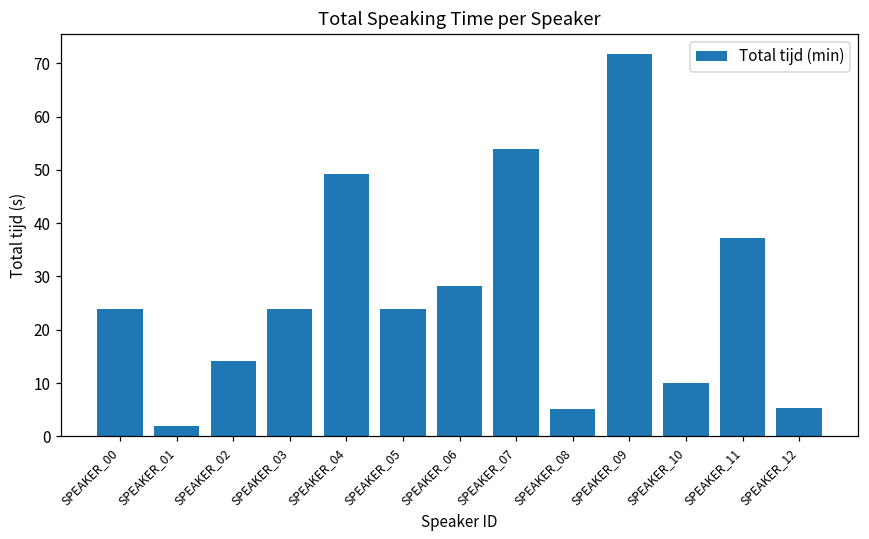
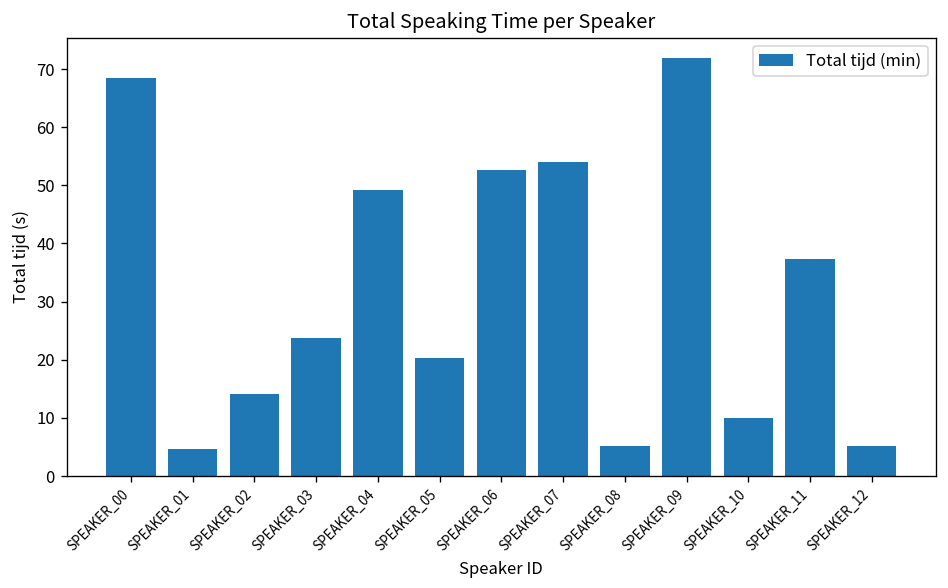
  {
-   "SPEAKER_00": 24,
-   "SPEAKER_01": 2,
+   "SPEAKER_00": 68,
+   "SPEAKER_01": 5,
    "SPEAKER_02": 14,
    "SPEAKER_03": 24,
    "SPEAKER_04": 49,
-   "SPEAKER_05": 24,
-   "SPEAKER_06": 28,
+   "SPEAKER_05": 20,
+   "SPEAKER_06": 53,
    "SPEAKER_07": 54,
    "SPEAKER_08": 5,
    "SPEAKER_09": 72,
    "SPEAKER_10": 10,
    "SPEAKER_11": 37,
    "SPEAKER_12": 5
  }
